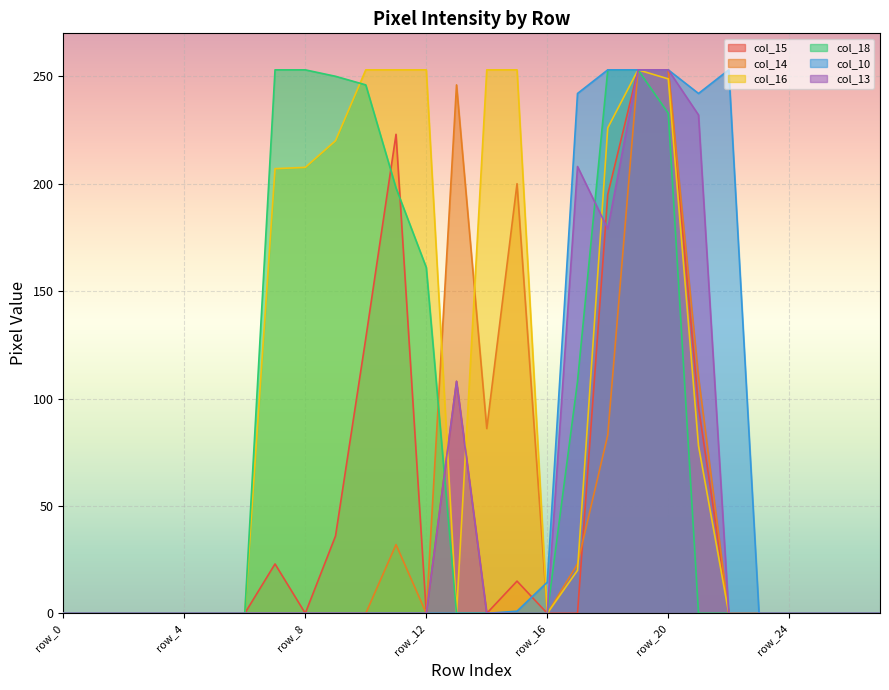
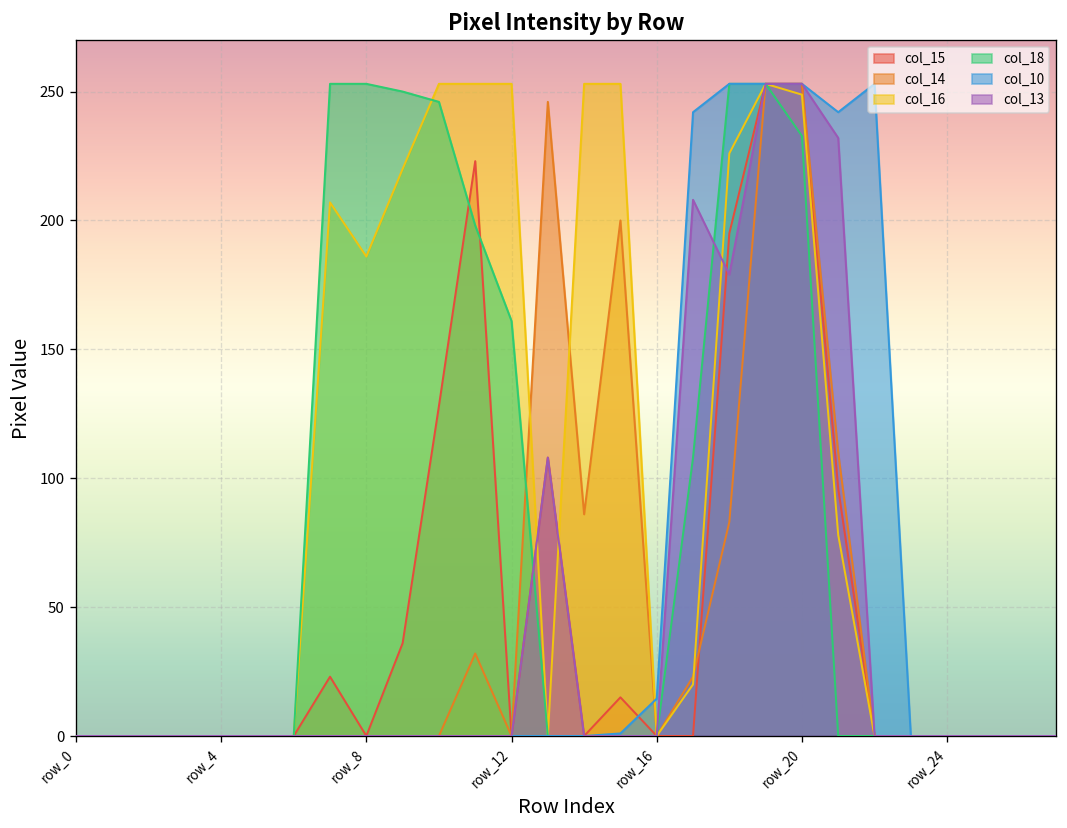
  {
    "col_16": {
-     "row_8": 208,
+     "row_8": 186,
      "row_12": 253,
      "row_20": 249
    },
    "col_18": {
      "row_8": 253,
      "row_12": 161,
      "row_20": 233
    },
    "col_10": {
      "row_16": 15
    }
  }
